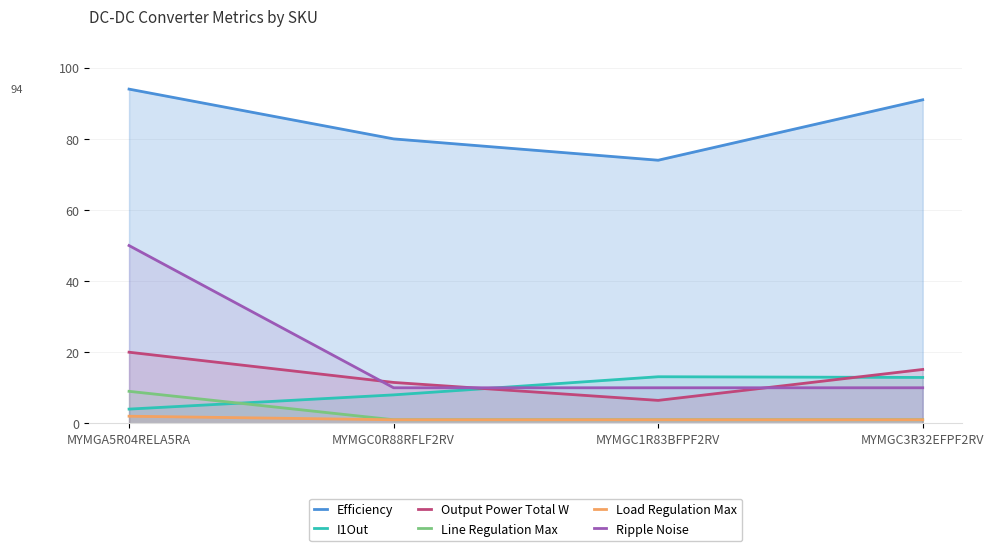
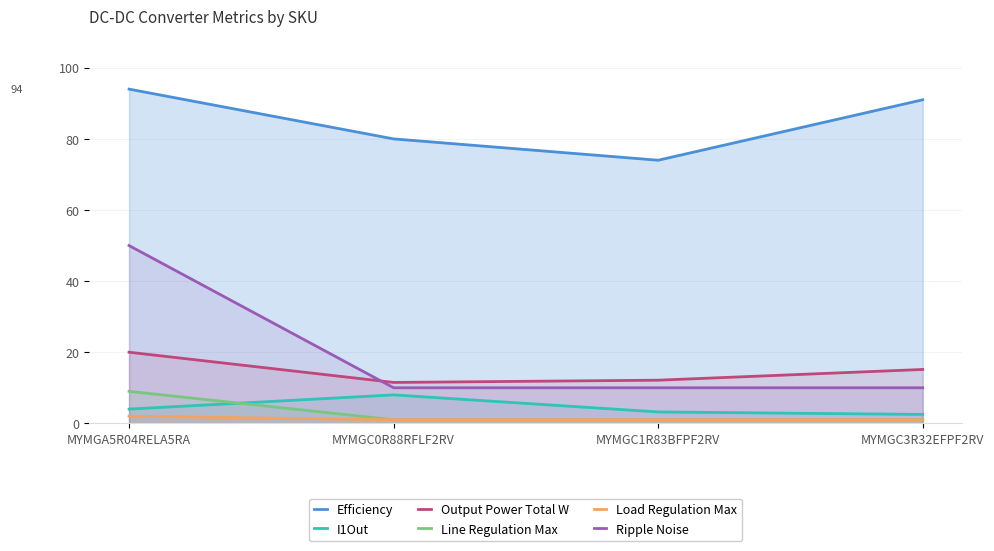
  {
    "Efficiency": {
      "MYMGA5R04RELA5RA": 94,
      "MYMGC0R88RFLF2RV": 80,
      "MYMGC1R83BFPF2RV": 74,
      "MYMGC3R32EFPF2RV": 91
    },
    "I1Out": {
      "MYMGA5R04RELA5RA": 4,
      "MYMGC0R88RFLF2RV": 8,
-     "MYMGC1R83BFPF2RV": 13,
-     "MYMGC3R32EFPF2RV": 13
+     "MYMGC1R83BFPF2RV": 3,
+     "MYMGC3R32EFPF2RV": 3
    },
    "Output Power Total W": {
      "MYMGA5R04RELA5RA": 20,
      "MYMGC0R88RFLF2RV": 12,
-     "MYMGC1R83BFPF2RV": 6,
+     "MYMGC1R83BFPF2RV": 12,
      "MYMGC3R32EFPF2RV": 15
    },
    "Line Regulation Max": {
      "MYMGA5R04RELA5RA": 9
    },
    "Load Regulation Max": {
      "MYMGA5R04RELA5RA": 2
    },
    "Ripple Noise": {
      "MYMGA5R04RELA5RA": 50,
      "MYMGC0R88RFLF2RV": 10,
      "MYMGC1R83BFPF2RV": 10,
      "MYMGC3R32EFPF2RV": 10
    }
  }
